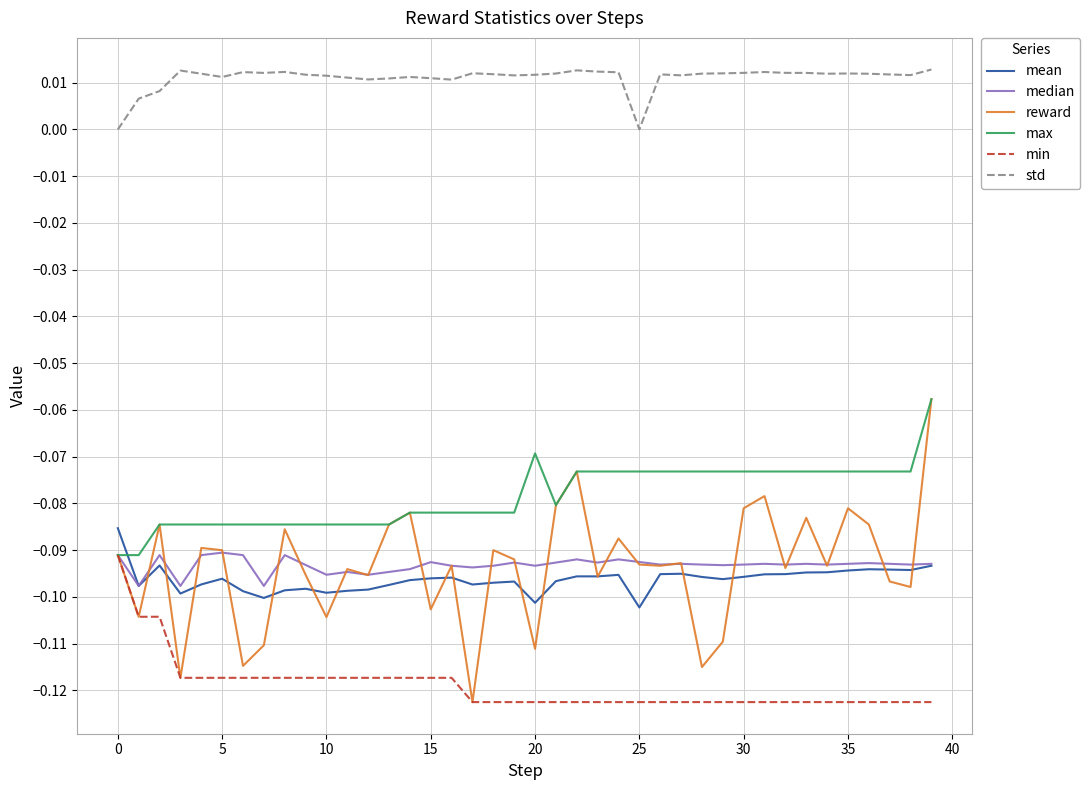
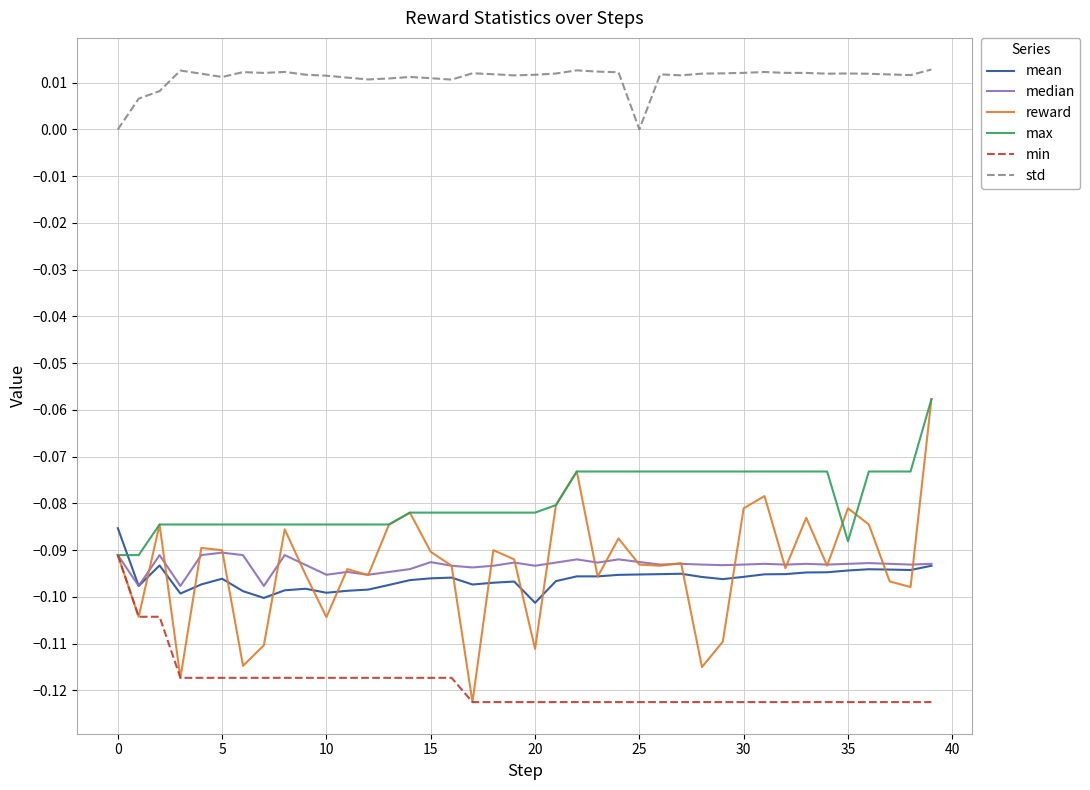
  {
    "mean": {
      "0": -0.085,
      "5": -0.096,
      "10": -0.099,
      "15": -0.096,
      "20": -0.101,
-     "25": -0.102,
+     "25": -0.095,
      "30": -0.096,
      "35": -0.094
    },
    "median": {
      "10": -0.095,
      "15": -0.093,
      "20": -0.093,
      "25": -0.093,
      "30": -0.093,
      "35": -0.093
    },
    "reward": {
      "10": -0.104,
-     "15": -0.103,
+     "15": -0.090,
      "20": -0.111,
      "25": -0.093,
      "30": -0.081,
      "35": -0.081
    },
    "max": {
      "5": -0.085,
      "10": -0.085,
      "15": -0.082,
-     "20": -0.069,
+     "20": -0.082,
      "25": -0.073,
      "30": -0.073,
-     "35": -0.073
+     "35": -0.088
    },
    "min": {
      "5": -0.117,
      "10": -0.117,
      "15": -0.117,
      "20": -0.123,
      "25": -0.123,
      "30": -0.123,
      "35": -0.123
    },
    "std": {
      "0": 0.000,
      "5": 0.011,
      "10": 0.011,
      "15": 0.011,
      "20": 0.012,
      "25": 0.000,
      "30": 0.012,
      "35": 0.012
    }
  }
